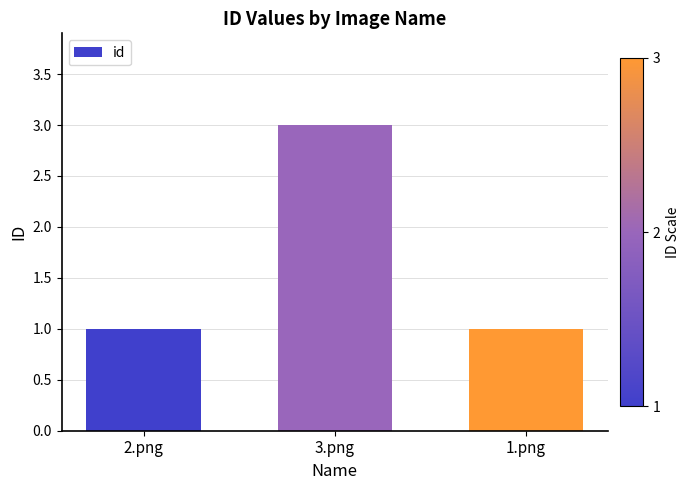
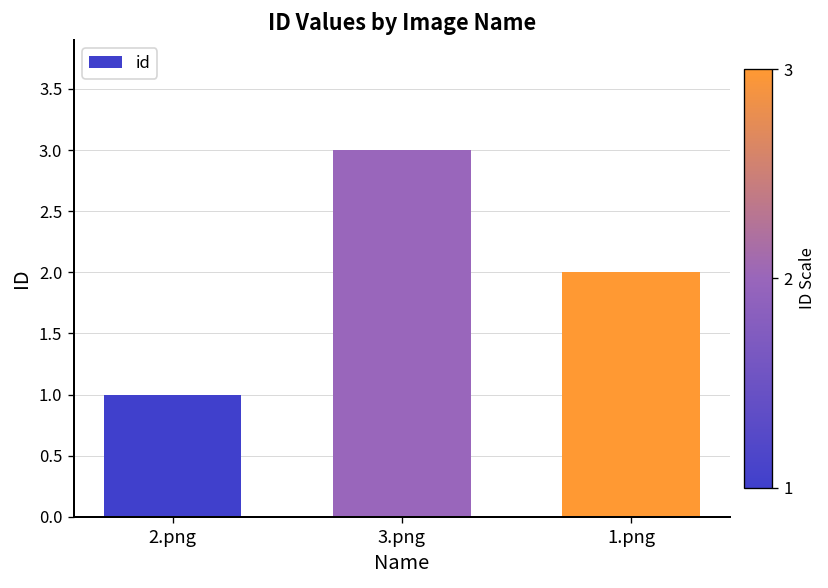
  {
    "2.png": 1,
    "3.png": 3,
-   "1.png": 1
+   "1.png": 2
  }
